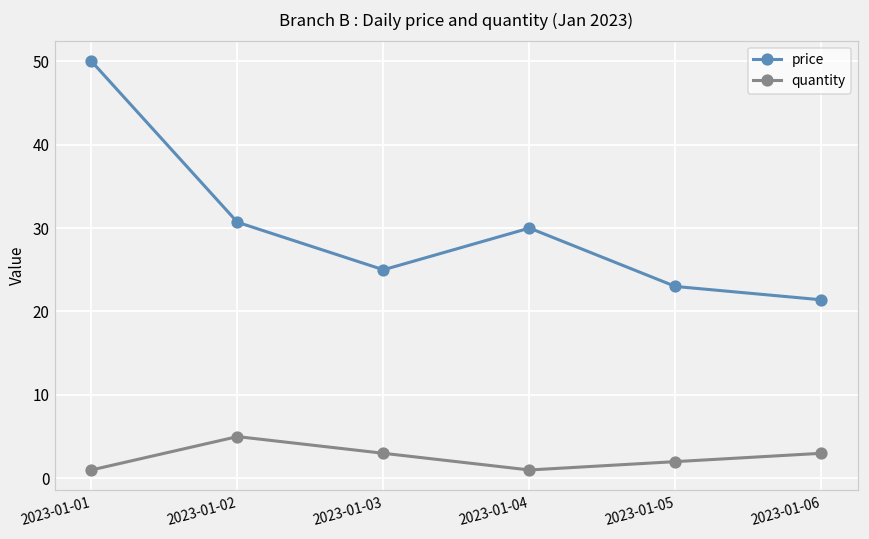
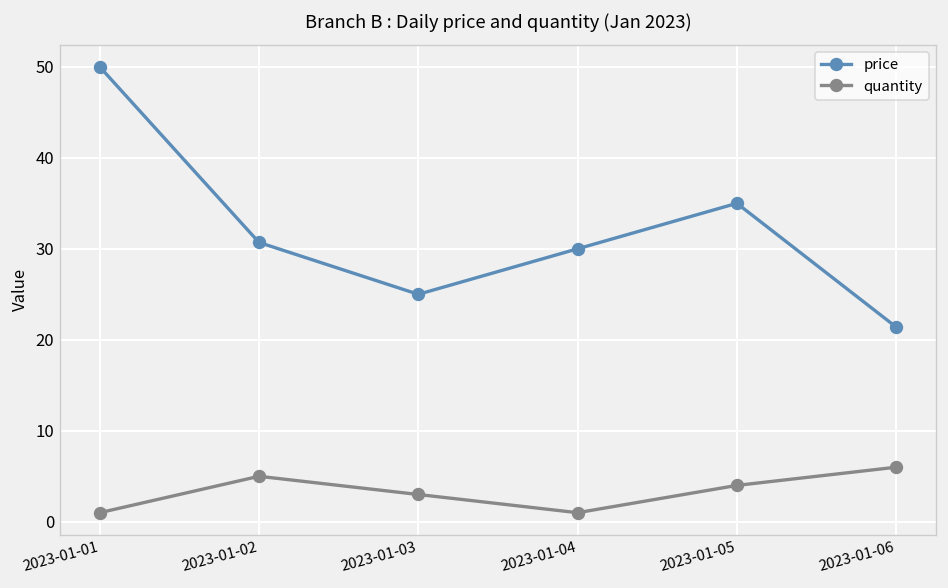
  {
    "price": {
      "2023-01-01": 50,
      "2023-01-02": 31,
      "2023-01-03": 25,
      "2023-01-04": 30,
-     "2023-01-05": 23,
+     "2023-01-05": 35,
      "2023-01-06": 21
    },
    "quantity": {
      "2023-01-01": 1,
      "2023-01-02": 5,
      "2023-01-03": 3,
      "2023-01-04": 1,
-     "2023-01-05": 2,
-     "2023-01-06": 3
+     "2023-01-05": 4,
+     "2023-01-06": 6
    }
  }
